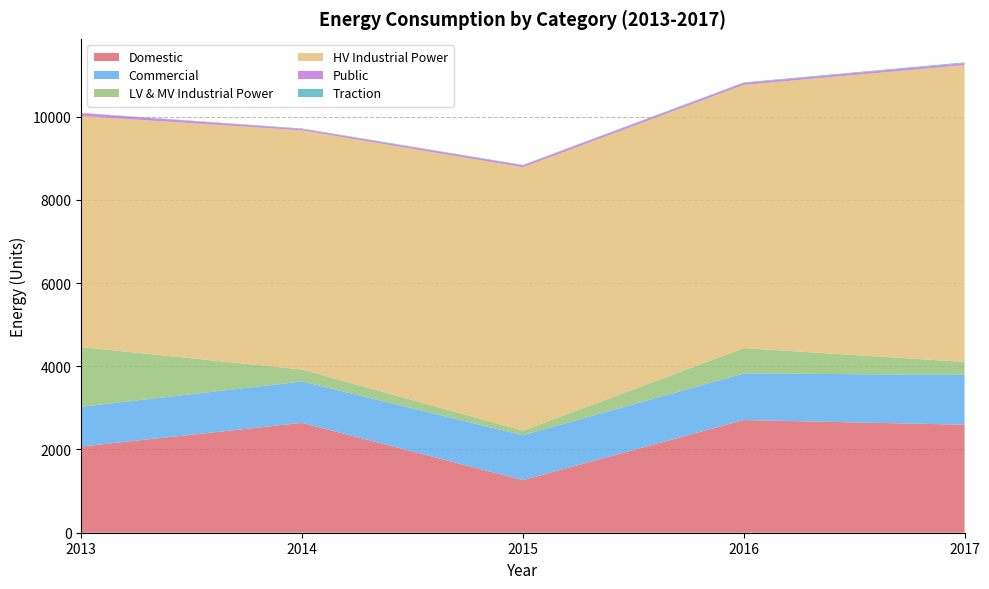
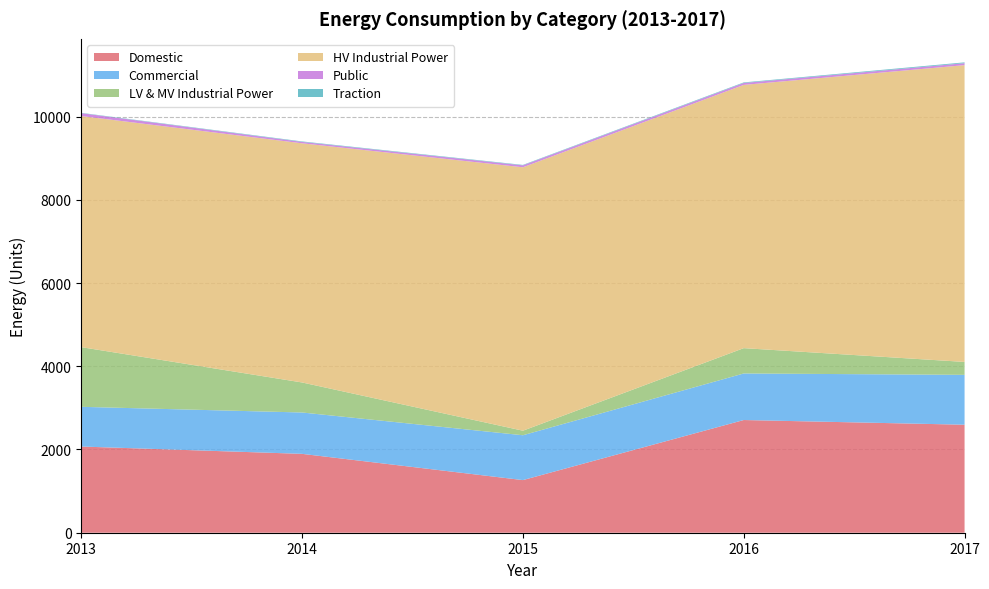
  {
    "Domestic": {
      "2013": 2100,
-     "2014": 2600,
+     "2014": 1900,
      "2015": 1300,
      "2016": 2700,
      "2017": 2600
    },
    "LV & MV Industrial Power": {
      "2013": 1400,
-     "2014": 300,
+     "2014": 700,
      "2015": 100,
      "2016": 600,
      "2017": 300
    },
    "HV Industrial Power": {
      "2013": 5600
    }
  }
